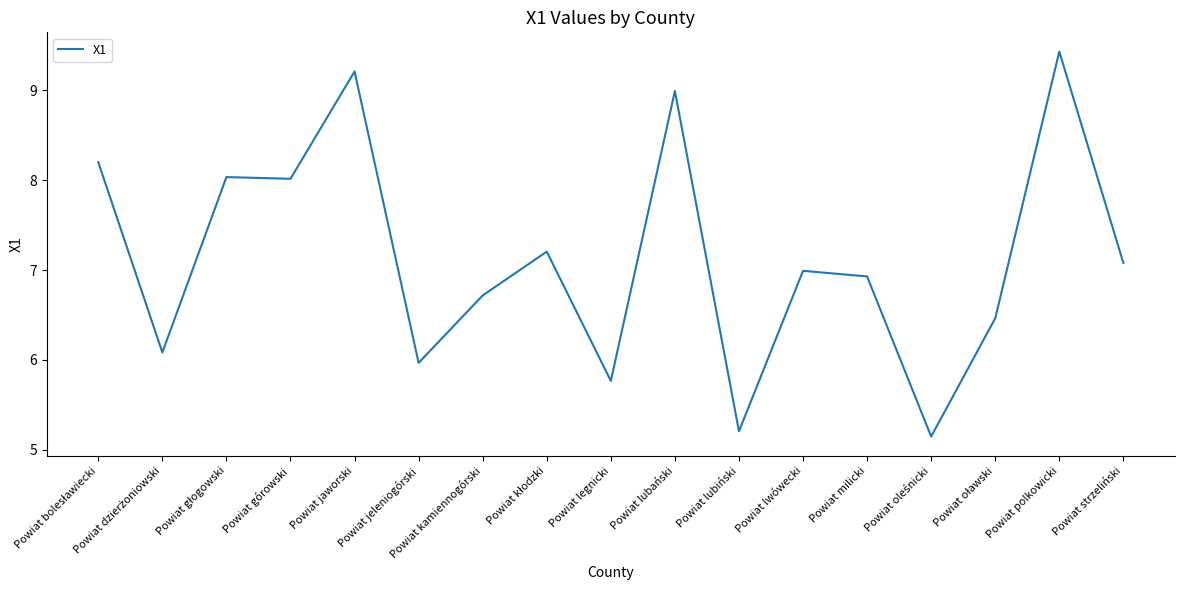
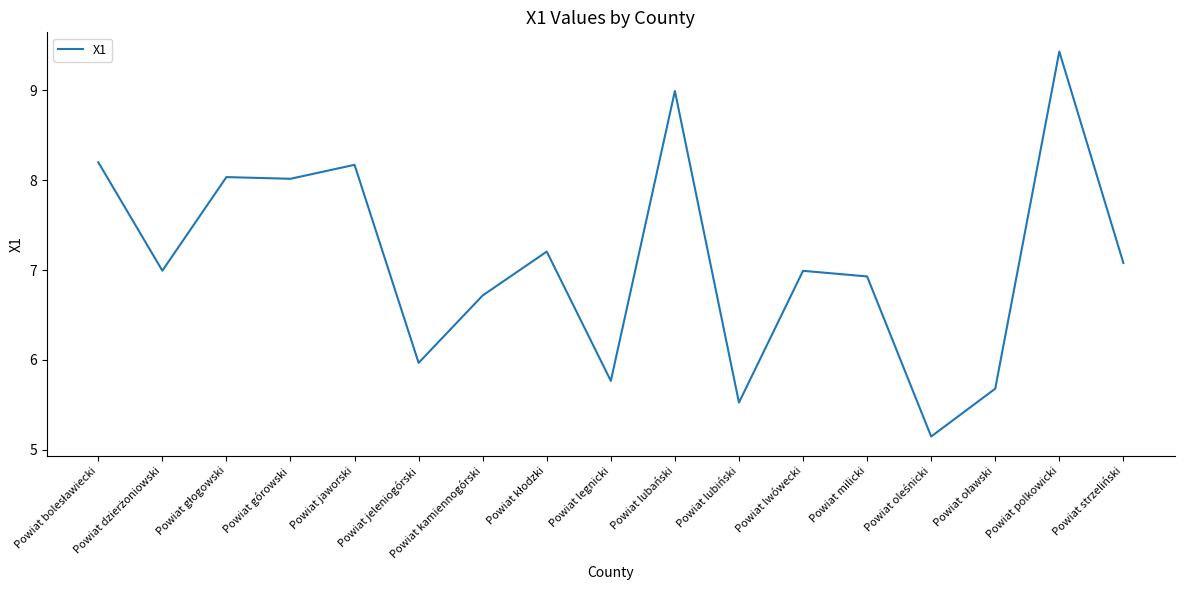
  {
    "Powiat bolesławiecki": 8.2,
-   "Powiat dzierżoniowski": 6.1,
+   "Powiat dzierżoniowski": 7.0,
    "Powiat głogowski": 8.0,
    "Powiat górowski": 8.0,
-   "Powiat jaworski": 9.2,
+   "Powiat jaworski": 8.2,
    "Powiat jeleniogórski": 6.0,
    "Powiat kamiennogórski": 6.7,
    "Powiat kłodzki": 7.2,
    "Powiat legnicki": 5.8,
    "Powiat lubański": 9.0,
-   "Powiat lubiński": 5.2,
+   "Powiat lubiński": 5.5,
    "Powiat lwówecki": 7.0,
    "Powiat milicki": 6.9,
    "Powiat oleśnicki": 5.1,
-   "Powiat oławski": 6.5,
+   "Powiat oławski": 5.7,
    "Powiat polkowicki": 9.4,
    "Powiat strzeliński": 7.1
  }
